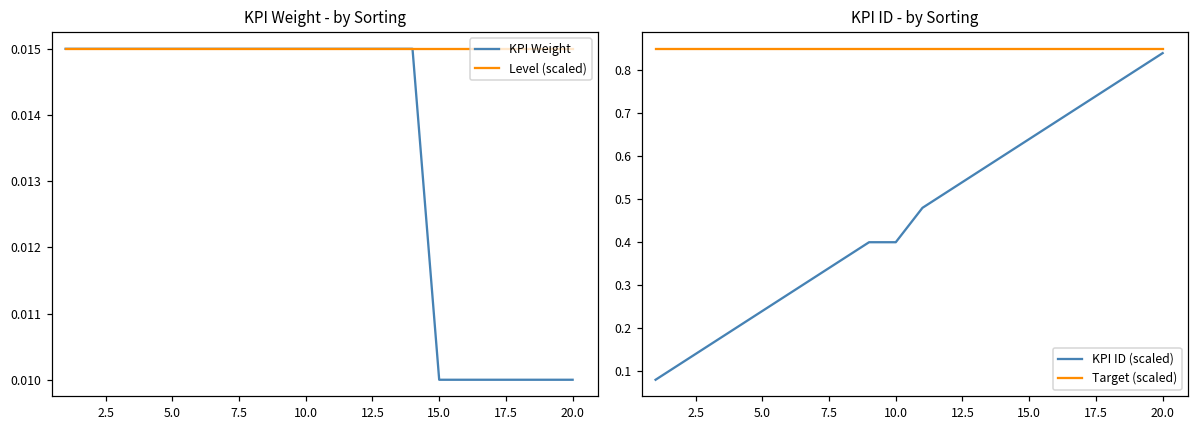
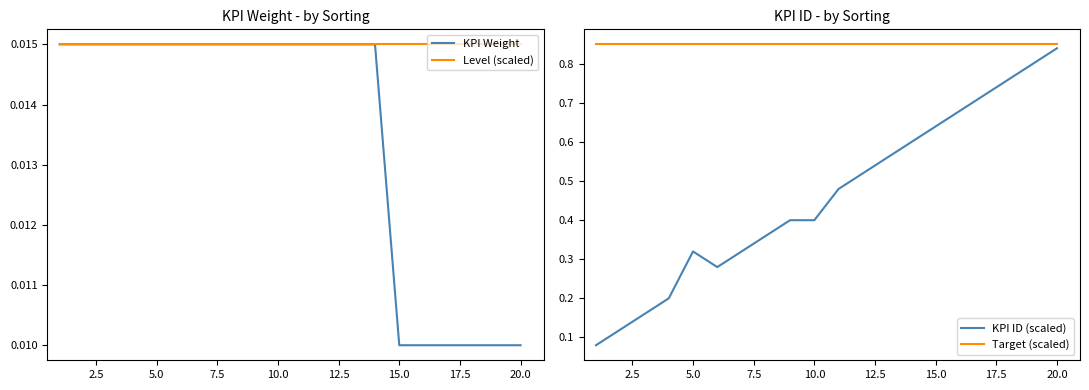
  {
    "KPI Weight - by Sorting": {
      "KPI Weight": {
        "15.0": 0.0100,
        "20.0": 0.0100
      },
      "Level (scaled)": {
        "15.0": 0.0150
      }
    },
    "KPI ID - by Sorting": {
      "KPI ID (scaled)": {
-       "5.0": 0.24,
+       "5.0": 0.32,
        "10.0": 0.40,
        "15.0": 0.64,
        "20.0": 0.84
      },
      "Target (scaled)": {
        "5.0": 0.85,
        "10.0": 0.85,
        "15.0": 0.85,
        "20.0": 0.85
      }
    }
  }
